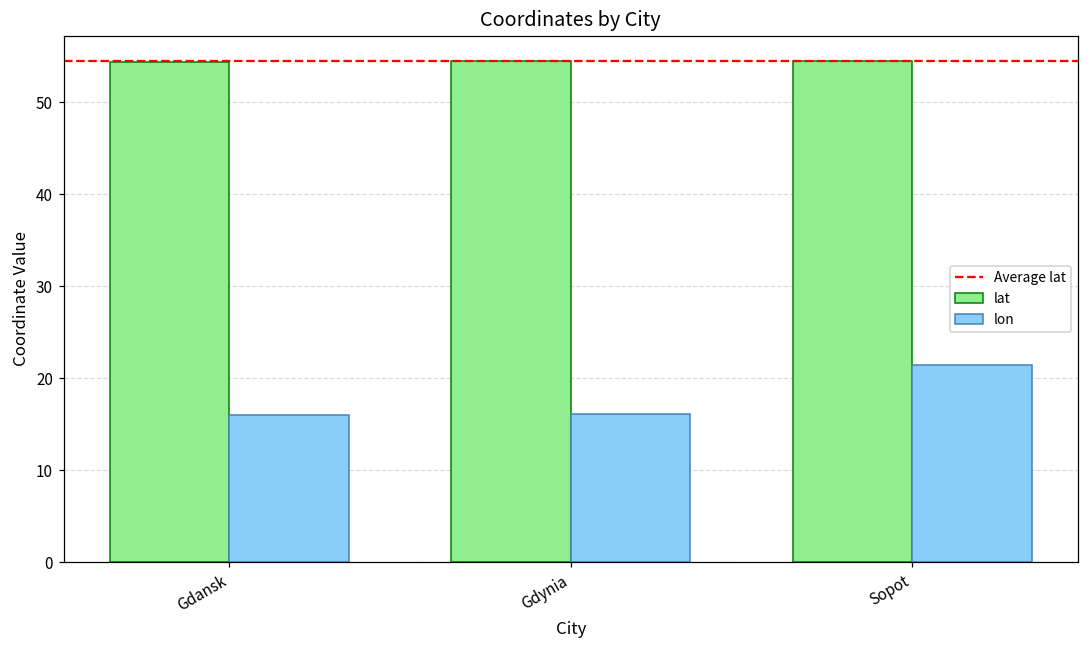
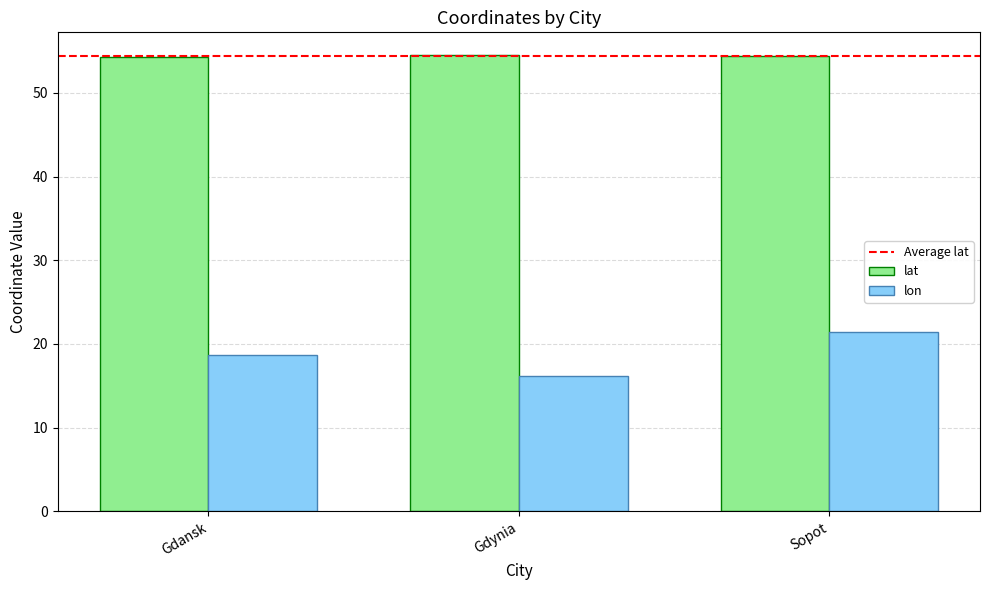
  {
    "lat": {
      "Gdansk": 54,
      "Gdynia": 55,
      "Sopot": 54
    },
    "lon": {
-     "Gdansk": 16,
+     "Gdansk": 19,
      "Gdynia": 16,
      "Sopot": 21
    }
  }
